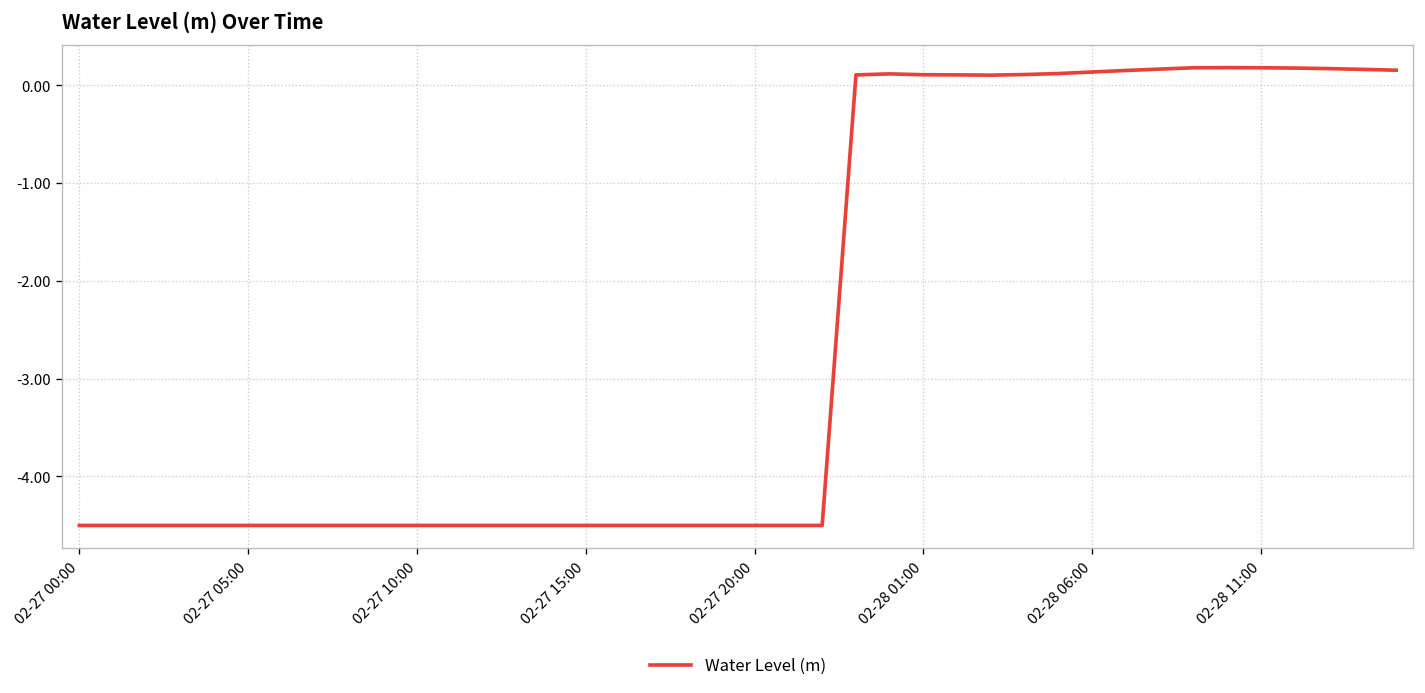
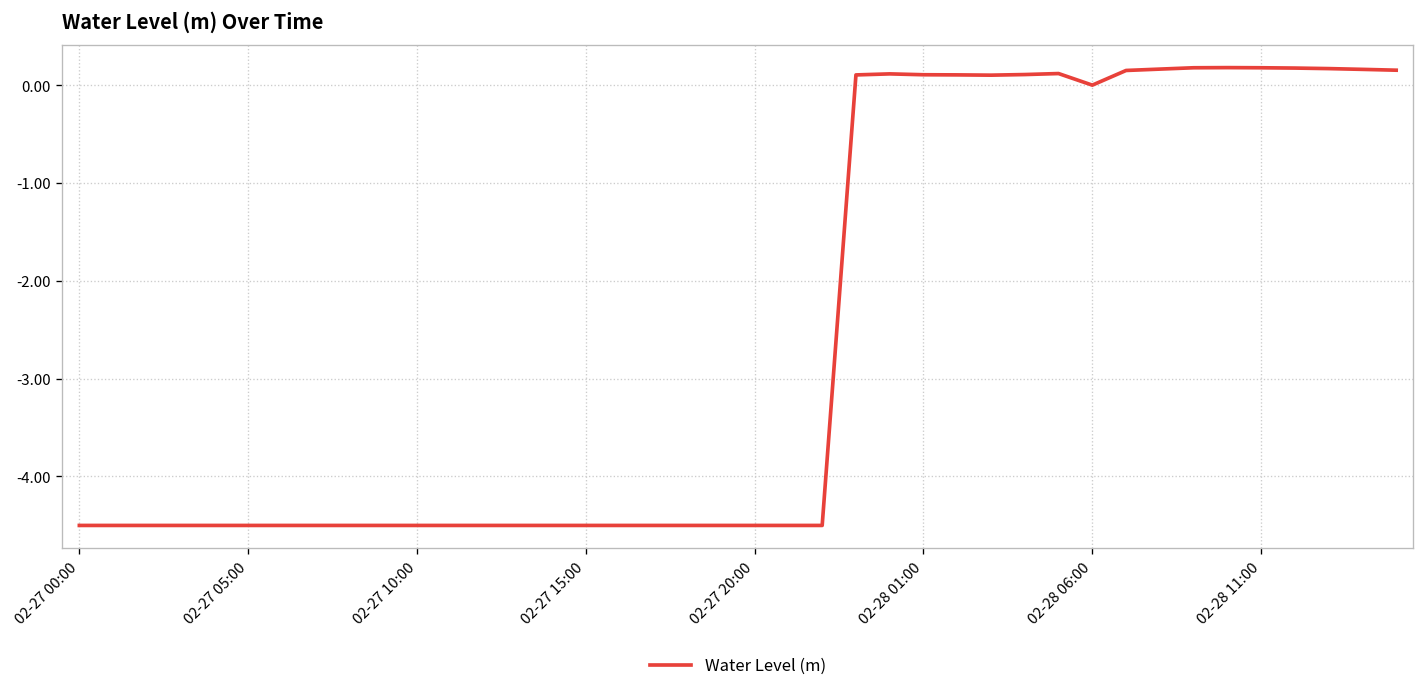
  {
    "02-27 00:00": -4.5,
    "02-27 05:00": -4.5,
    "02-27 10:00": -4.5,
    "02-27 15:00": -4.5,
    "02-27 20:00": -4.5,
    "02-28 01:00": 0.1,
-   "02-28 06:00": 0.1,
+   "02-28 06:00": 0.0,
    "02-28 11:00": 0.2
  }
